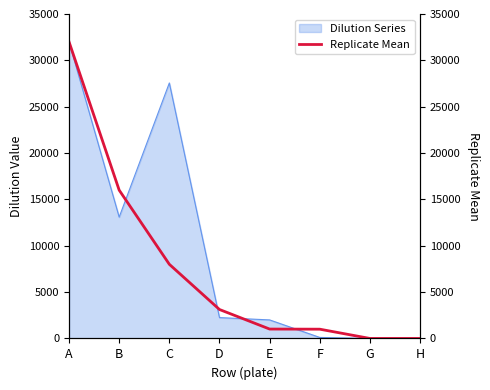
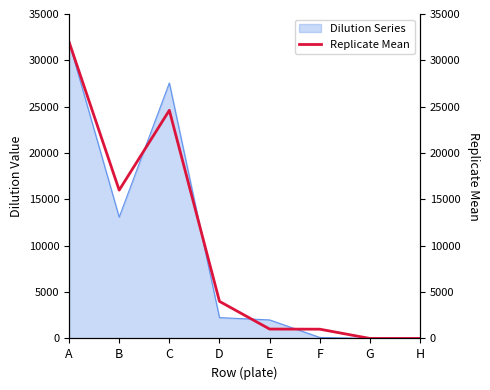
  {
    "Dilution Series": {
      "A": 32000,
      "B": 13000,
      "C": 28000,
      "D": 2000,
      "E": 2000,
      "F": 0,
      "G": 0,
      "H": 0
    },
    "Replicate Mean": {
      "A": 32000,
      "B": 16000,
-     "C": 8000,
-     "D": 3000,
+     "C": 25000,
+     "D": 4000,
      "E": 1000,
      "F": 1000,
      "G": 0,
      "H": 0
    }
  }
